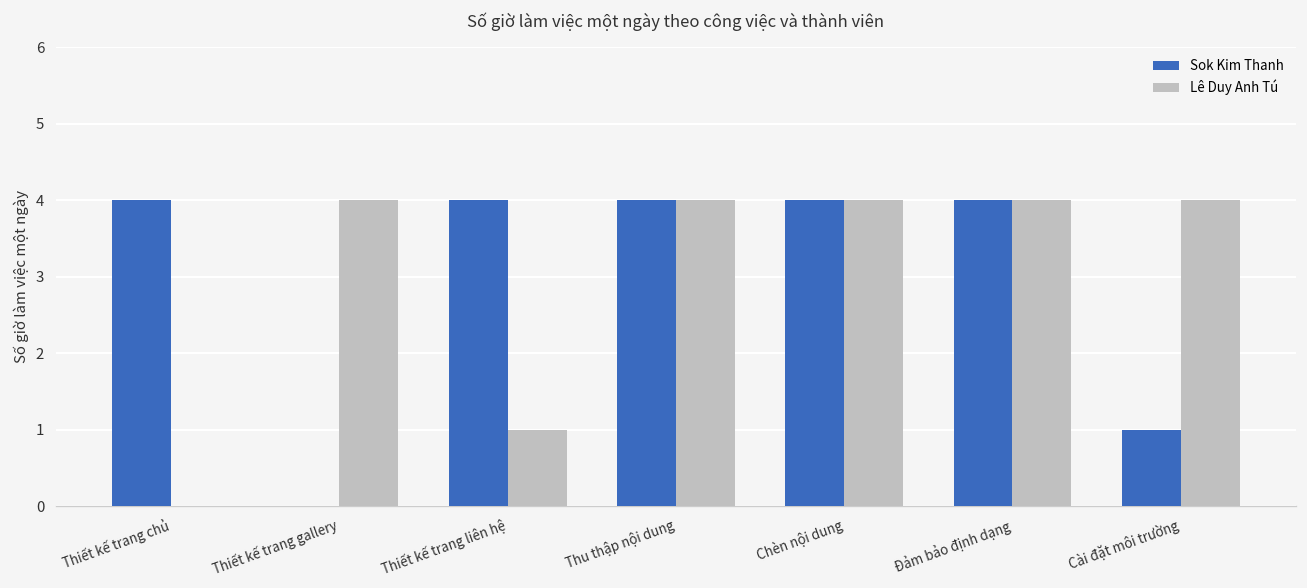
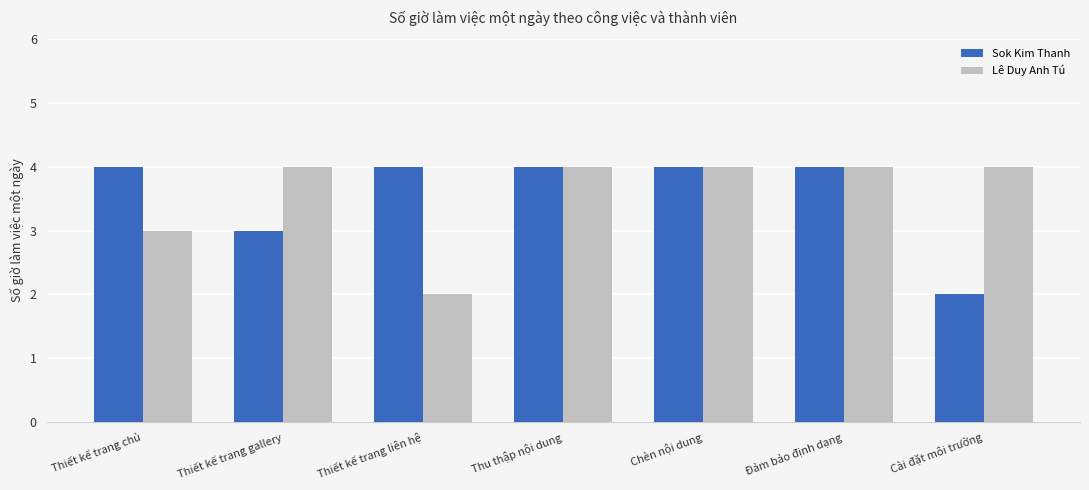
  {
    "Sok Kim Thanh": {
      "Thiết kế trang chủ": 4,
-     "Thiết kế trang gallery": 0,
+     "Thiết kế trang gallery": 3,
      "Thiết kế trang liên hệ": 4,
      "Thu thập nội dung": 4,
      "Chèn nội dung": 4,
      "Đảm bảo định dạng": 4,
-     "Cài đặt môi trường": 1
+     "Cài đặt môi trường": 2
    },
    "Lê Duy Anh Tú": {
-     "Thiết kế trang chủ": 0,
+     "Thiết kế trang chủ": 3,
      "Thiết kế trang gallery": 4,
-     "Thiết kế trang liên hệ": 1,
+     "Thiết kế trang liên hệ": 2,
      "Thu thập nội dung": 4,
      "Chèn nội dung": 4,
      "Đảm bảo định dạng": 4,
      "Cài đặt môi trường": 4
    }
  }
